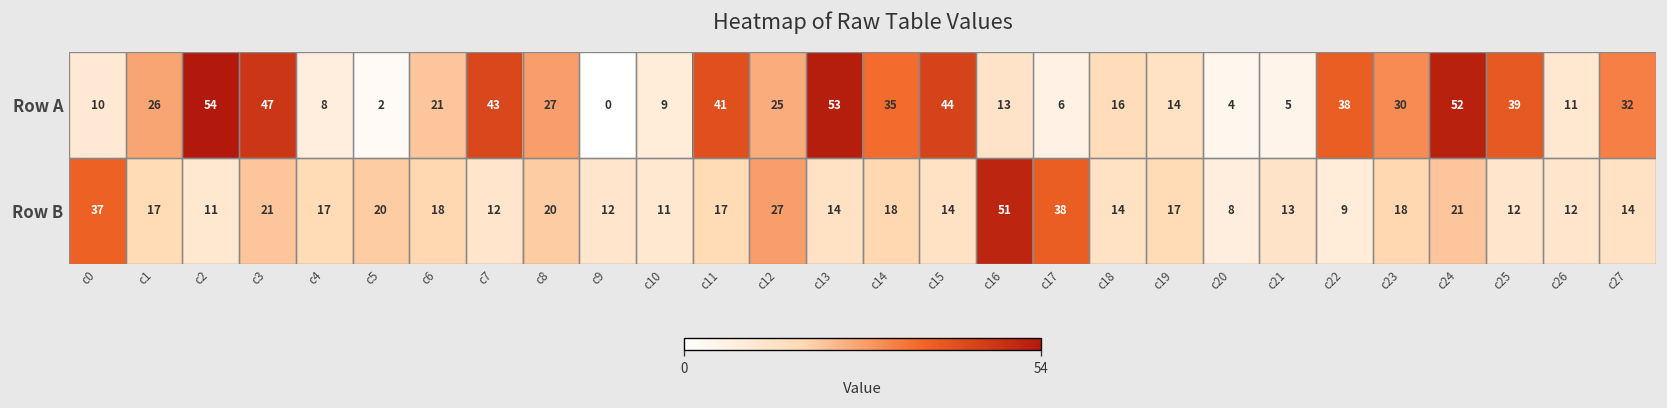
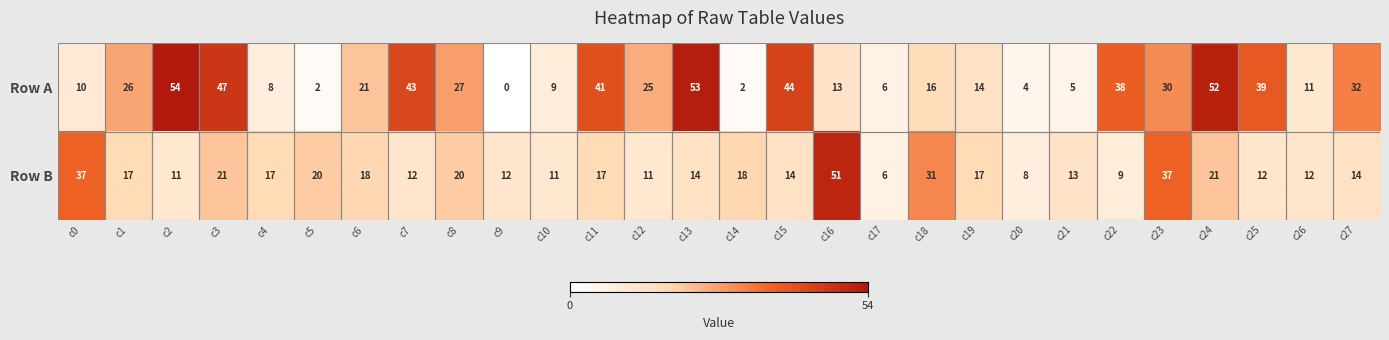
  {
    "Row A": {
      "c0": 10,
      "c1": 26,
      "c2": 54,
      "c3": 47,
      "c4": 8,
      "c5": 2,
      "c6": 21,
      "c7": 43,
      "c8": 27,
      "c9": 0,
      "c10": 9,
      "c11": 41,
      "c12": 25,
      "c13": 53,
-     "c14": 35,
+     "c14": 2,
      "c15": 44,
      "c16": 13,
      "c17": 6,
      "c18": 16,
      "c19": 14,
      "c20": 4,
      "c21": 5,
      "c22": 38,
      "c23": 30,
      "c24": 52,
      "c25": 39,
      "c26": 11,
      "c27": 32
    },
    "Row B": {
      "c0": 37,
      "c1": 17,
      "c2": 11,
      "c3": 21,
      "c4": 17,
      "c5": 20,
      "c6": 18,
      "c7": 12,
      "c8": 20,
      "c9": 12,
      "c10": 11,
      "c11": 17,
-     "c12": 27,
+     "c12": 11,
      "c13": 14,
      "c14": 18,
      "c15": 14,
      "c16": 51,
-     "c17": 38,
-     "c18": 14,
+     "c17": 6,
+     "c18": 31,
      "c19": 17,
      "c20": 8,
      "c21": 13,
      "c22": 9,
-     "c23": 18,
+     "c23": 37,
      "c24": 21,
      "c25": 12,
      "c26": 12,
      "c27": 14
    }
  }
